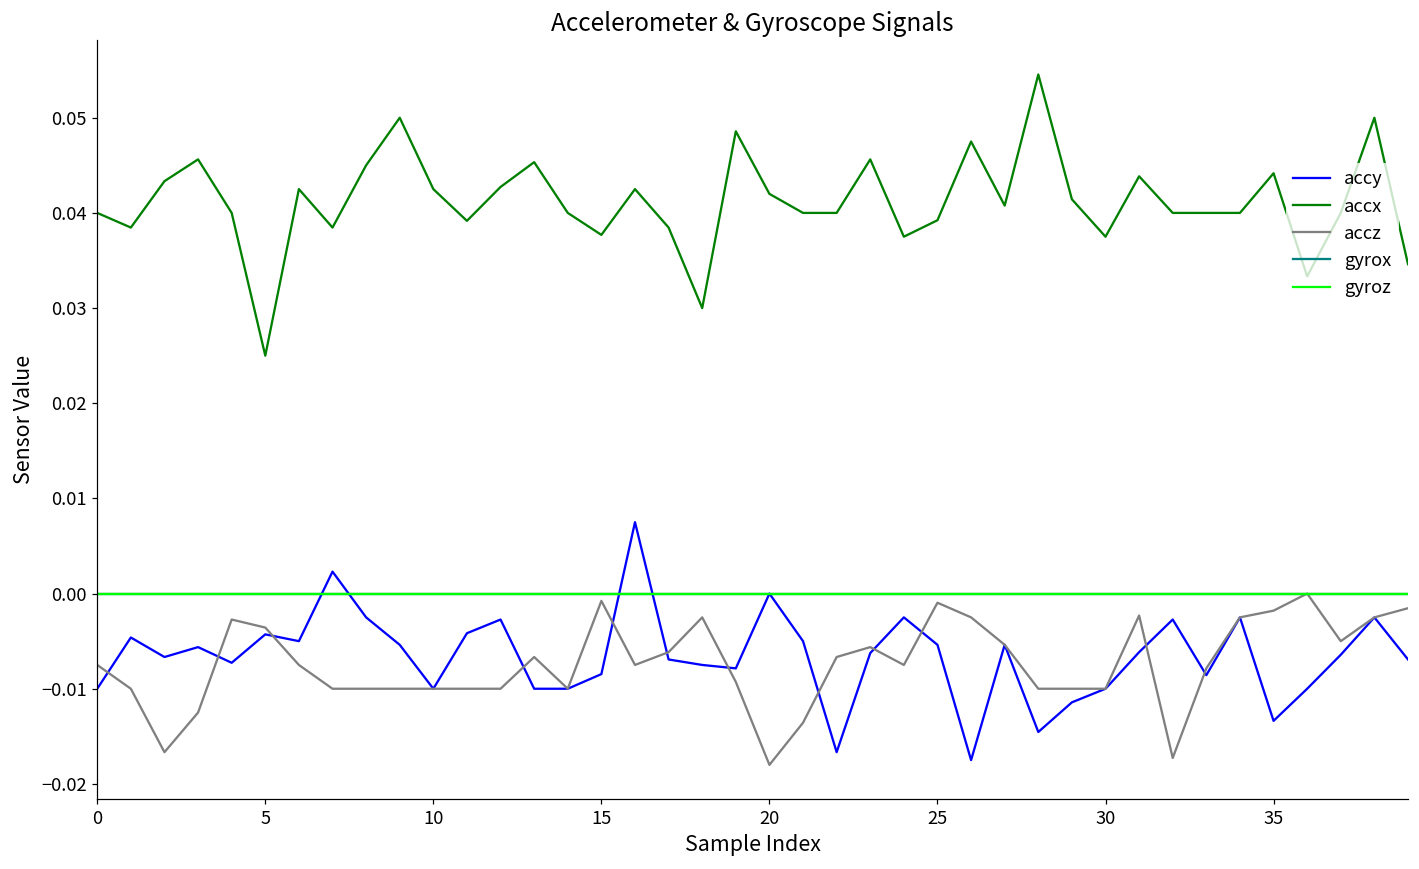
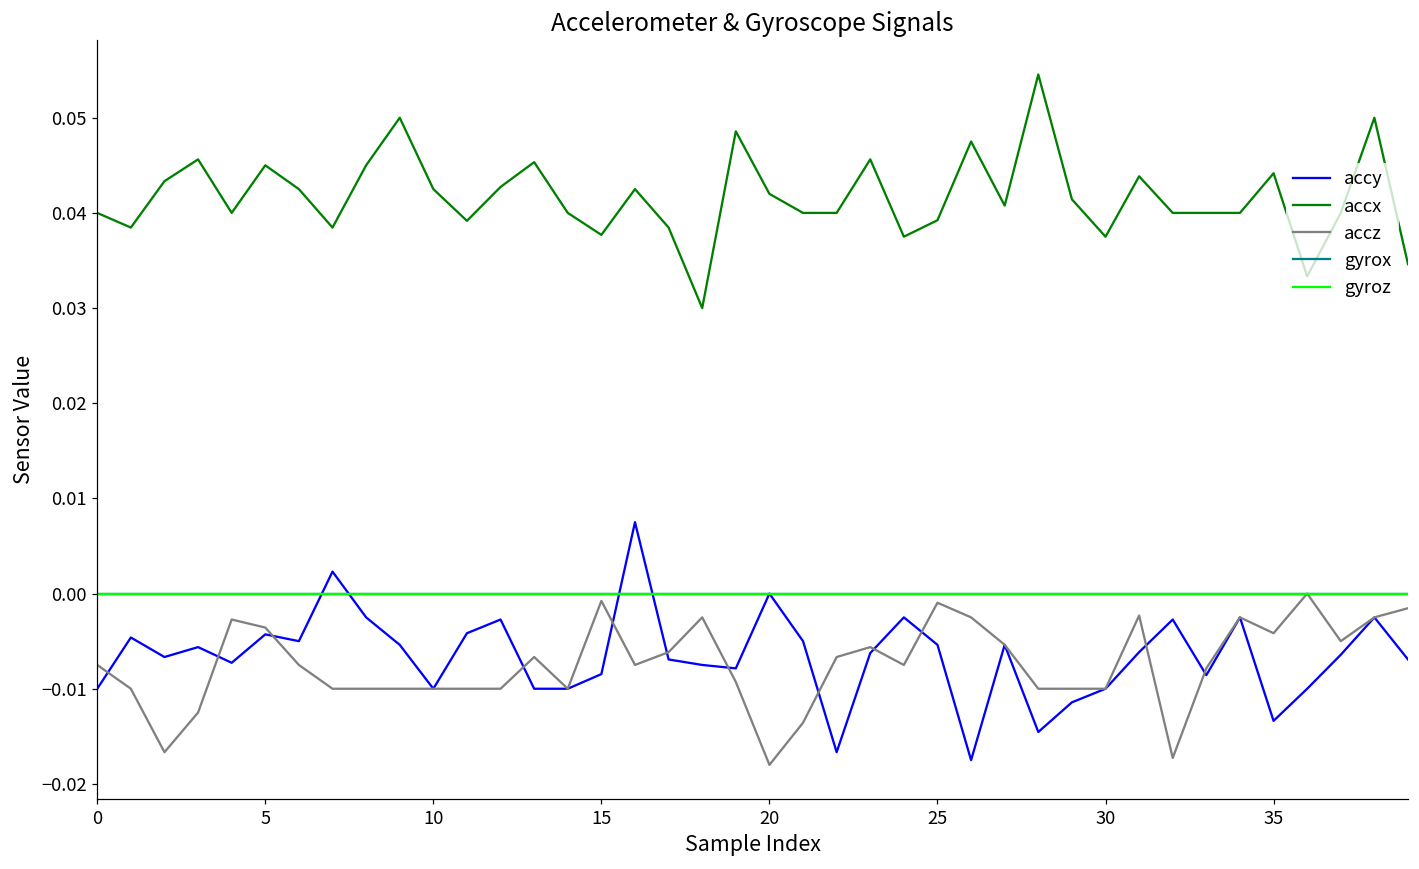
  {
    "accy": {
      "0": -0.010,
      "5": -0.004,
      "15": -0.008,
      "25": -0.005,
      "35": -0.013
    },
    "accx": {
      "0": 0.040,
-     "5": 0.025,
+     "5": 0.045,
      "10": 0.043,
      "15": 0.038,
      "20": 0.042,
      "25": 0.039,
      "30": 0.038,
      "35": 0.044
    },
    "accz": {
      "0": -0.008,
      "5": -0.004,
      "15": -0.001,
      "20": -0.018,
      "25": -0.001,
-     "35": -0.002
+     "35": -0.004
    },
    "gyroz": {
      "0": 0.000,
      "5": 0.000,
      "10": 0.000,
      "15": 0.000,
      "25": 0.000,
      "30": 0.000,
      "35": 0.000
    }
  }
